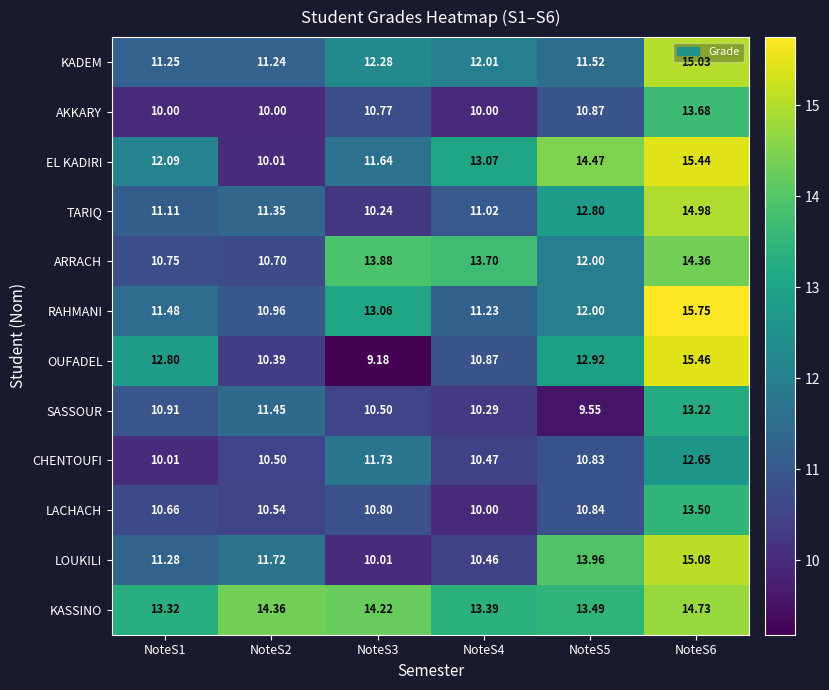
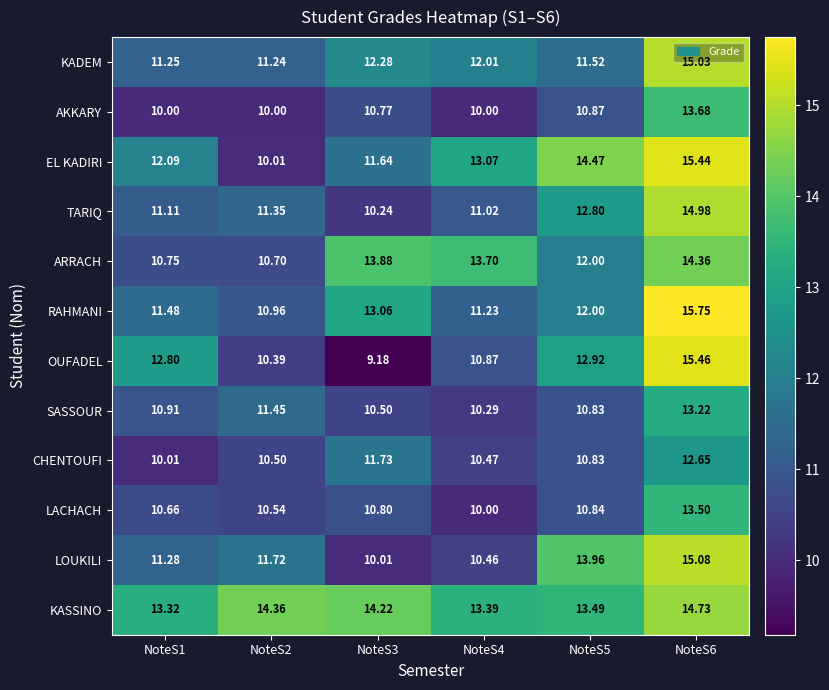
  {
    "KADEM": {
      "NoteS1": 11.25,
      "NoteS2": 11.24,
      "NoteS3": 12.28,
      "NoteS4": 12.01,
      "NoteS5": 11.52
    },
    "AKKARY": {
      "NoteS1": 10.00,
      "NoteS2": 10.00,
      "NoteS3": 10.77,
      "NoteS4": 10.00,
      "NoteS5": 10.87,
      "NoteS6": 13.68
    },
    "EL KADIRI": {
      "NoteS1": 12.09,
      "NoteS2": 10.01,
      "NoteS3": 11.64,
      "NoteS4": 13.07,
      "NoteS5": 14.47,
      "NoteS6": 15.44
    },
    "TARIQ": {
      "NoteS1": 11.11,
      "NoteS2": 11.35,
      "NoteS3": 10.24,
      "NoteS4": 11.02,
      "NoteS5": 12.80,
      "NoteS6": 14.98
    },
    "ARRACH": {
      "NoteS1": 10.75,
      "NoteS2": 10.70,
      "NoteS3": 13.88,
      "NoteS4": 13.70,
      "NoteS5": 12.00,
      "NoteS6": 14.36
    },
    "RAHMANI": {
      "NoteS1": 11.48,
      "NoteS2": 10.96,
      "NoteS3": 13.06,
      "NoteS4": 11.23,
      "NoteS5": 12.00,
      "NoteS6": 15.75
    },
    "OUFADEL": {
      "NoteS1": 12.80,
      "NoteS2": 10.39,
      "NoteS3": 9.18,
      "NoteS4": 10.87,
      "NoteS5": 12.92,
      "NoteS6": 15.46
    },
    "SASSOUR": {
      "NoteS1": 10.91,
      "NoteS2": 11.45,
      "NoteS3": 10.50,
      "NoteS4": 10.29,
-     "NoteS5": 9.55,
+     "NoteS5": 10.83,
      "NoteS6": 13.22
    },
    "CHENTOUFI": {
      "NoteS1": 10.01,
      "NoteS2": 10.50,
      "NoteS3": 11.73,
      "NoteS4": 10.47,
      "NoteS5": 10.83,
      "NoteS6": 12.65
    },
    "LACHACH": {
      "NoteS1": 10.66,
      "NoteS2": 10.54,
      "NoteS3": 10.80,
      "NoteS4": 10.00,
      "NoteS5": 10.84,
      "NoteS6": 13.50
    },
    "LOUKILI": {
      "NoteS1": 11.28,
      "NoteS2": 11.72,
      "NoteS3": 10.01,
      "NoteS4": 10.46,
      "NoteS5": 13.96,
      "NoteS6": 15.08
    },
    "KASSINO": {
      "NoteS1": 13.32,
      "NoteS2": 14.36,
      "NoteS3": 14.22,
      "NoteS4": 13.39,
      "NoteS5": 13.49,
      "NoteS6": 14.73
    }
  }
